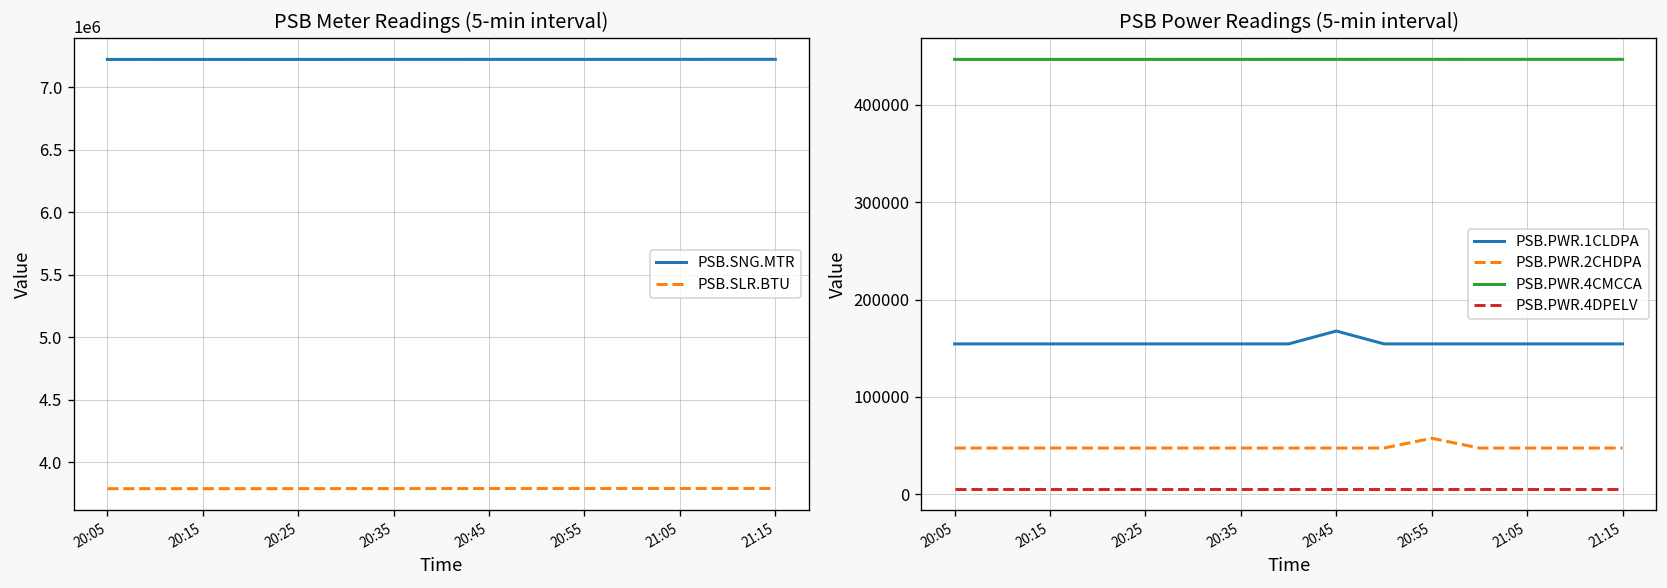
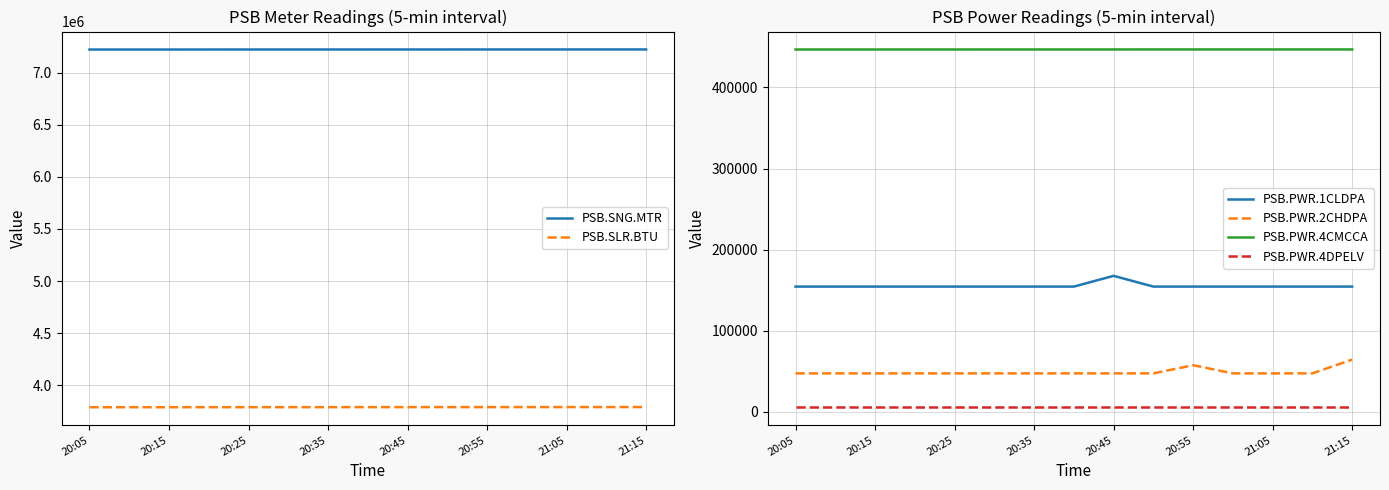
  {
    "PSB Meter Readings (5-min interval)": {
      "PSB.SNG.MTR": {
        "20:05": 7220000,
        "20:15": 7220000,
        "20:25": 7220000,
        "20:35": 7220000,
        "20:45": 7220000,
        "20:55": 7220000,
        "21:05": 7220000,
        "21:15": 7220000
      },
      "PSB.SLR.BTU": {
        "20:05": 3790000,
        "20:15": 3790000,
        "20:25": 3790000,
        "20:35": 3790000,
        "20:45": 3790000,
        "20:55": 3790000,
        "21:05": 3790000,
        "21:15": 3790000
      }
    },
    "PSB Power Readings (5-min interval)": {
      "PSB.PWR.1CLDPA": {
        "20:05": 150000,
        "20:15": 150000,
        "20:25": 150000,
        "20:35": 150000,
        "20:45": 170000,
        "20:55": 150000,
        "21:05": 150000,
        "21:15": 150000
      },
      "PSB.PWR.2CHDPA": {
        "20:05": 50000,
        "20:15": 50000,
        "20:25": 50000,
        "20:35": 50000,
        "20:45": 50000,
        "20:55": 60000,
        "21:05": 50000,
-       "21:15": 50000
+       "21:15": 60000
      },
      "PSB.PWR.4CMCCA": {
        "20:05": 450000,
        "20:15": 450000,
        "20:25": 450000,
        "20:35": 450000,
        "20:45": 450000,
        "20:55": 450000,
        "21:05": 450000,
        "21:15": 450000
      },
      "PSB.PWR.4DPELV": {
        "20:05": 10000,
        "20:15": 10000,
        "20:25": 10000,
        "20:35": 10000,
        "20:45": 10000,
        "20:55": 10000,
        "21:05": 10000,
        "21:15": 10000
      }
    }
  }
